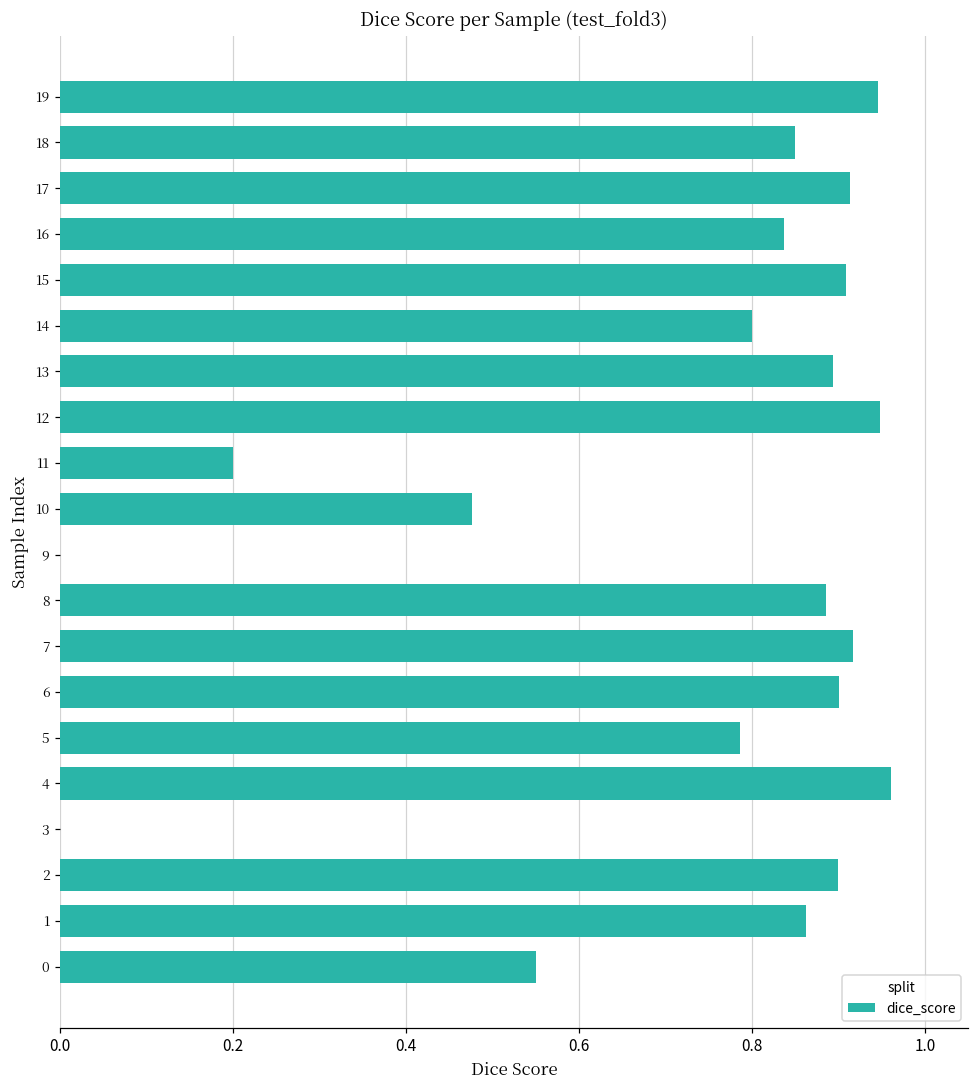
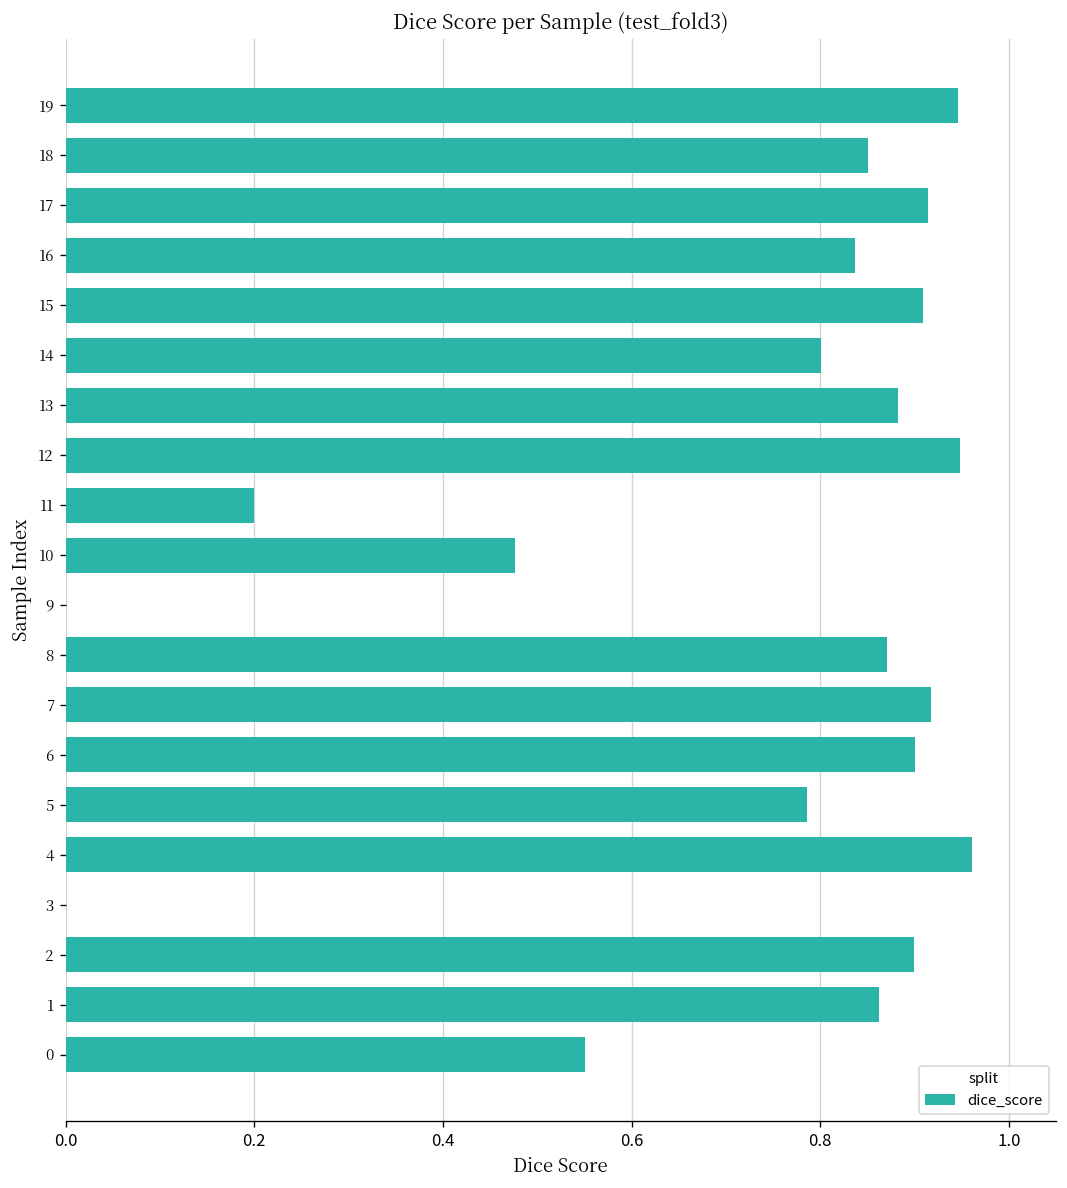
  {
    "19": 0.95,
    "18": 0.85,
    "17": 0.91,
    "16": 0.84,
    "15": 0.91,
    "14": 0.80,
-   "13": 0.89,
+   "13": 0.88,
    "12": 0.95,
    "11": 0.20,
    "10": 0.48,
    "9": 0.00,
-   "8": 0.89,
+   "8": 0.87,
    "7": 0.92,
    "6": 0.90,
    "5": 0.79,
    "4": 0.96,
    "3": 0.00,
    "2": 0.90,
    "1": 0.86,
    "0": 0.55
  }
